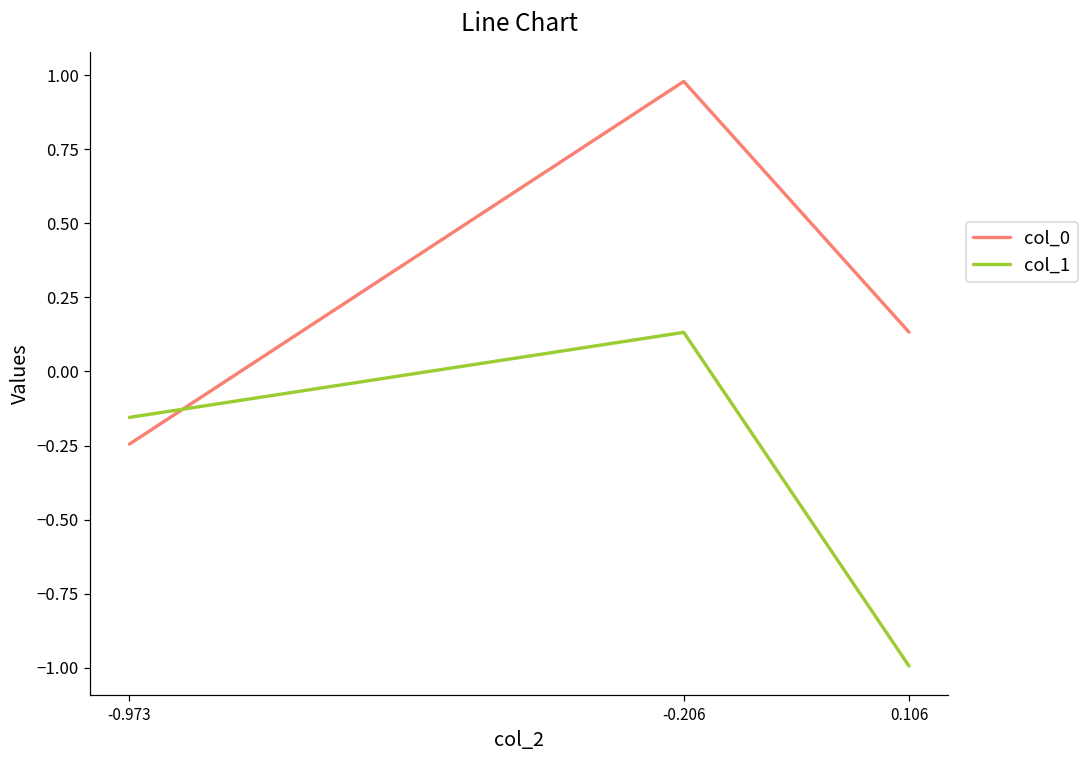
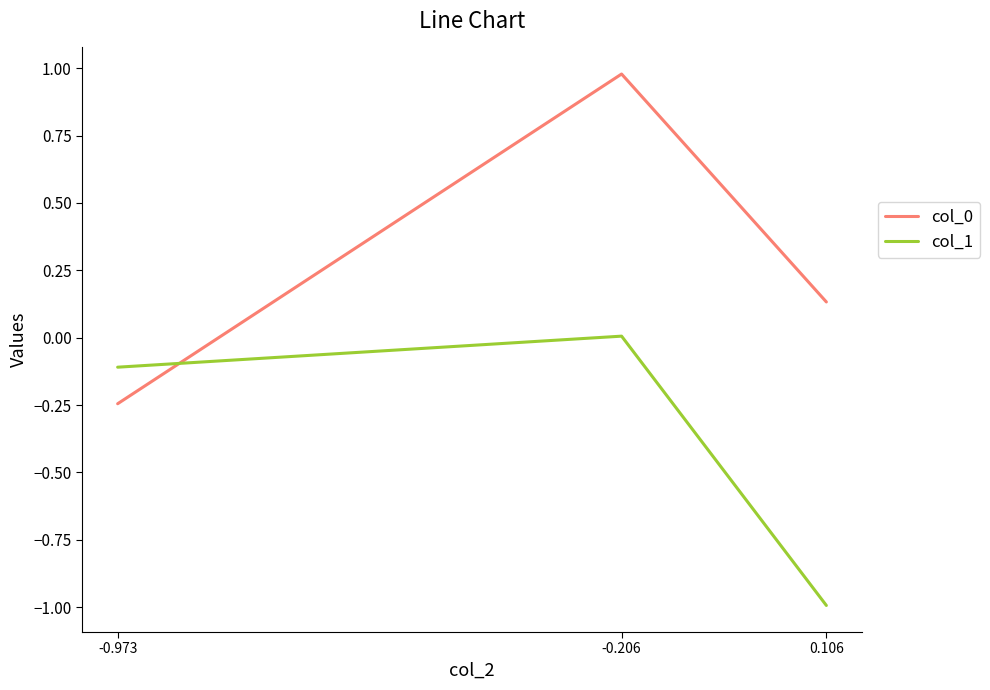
  {
    "col_0": {
      "-0.973": -0.25,
      "-0.206": 0.98,
      "0.106": 0.13
    },
    "col_1": {
-     "-0.973": -0.16,
-     "-0.206": 0.13,
+     "-0.973": -0.11,
+     "-0.206": 0.01,
      "0.106": -0.99
    }
  }
